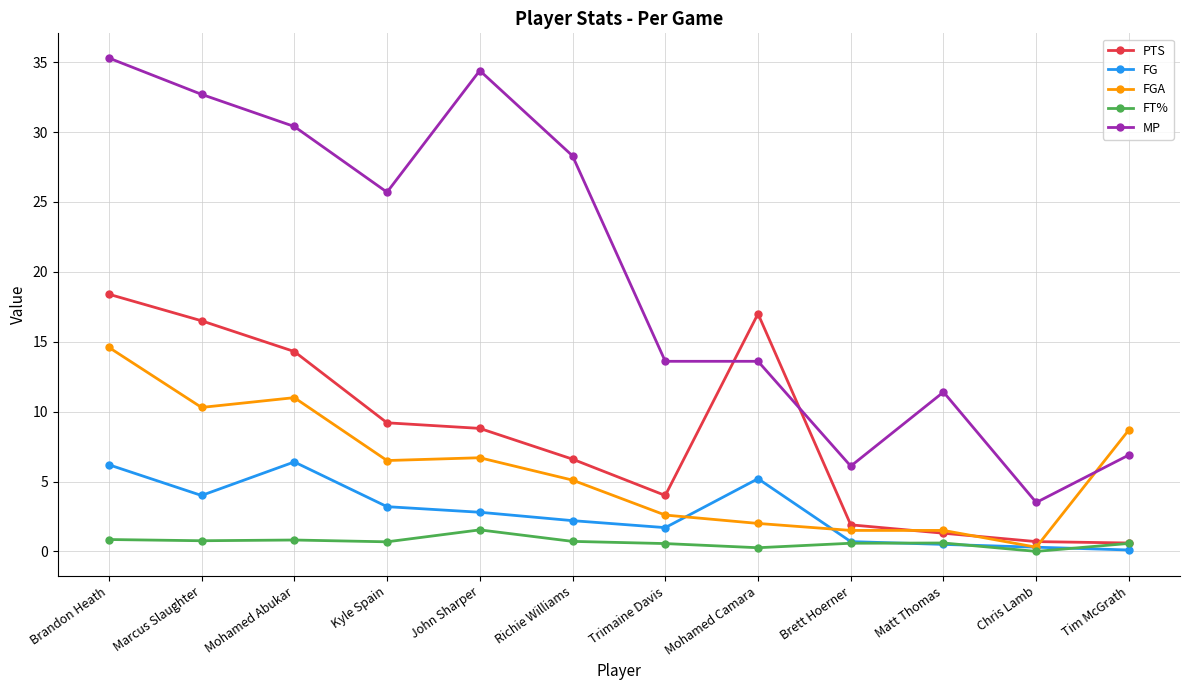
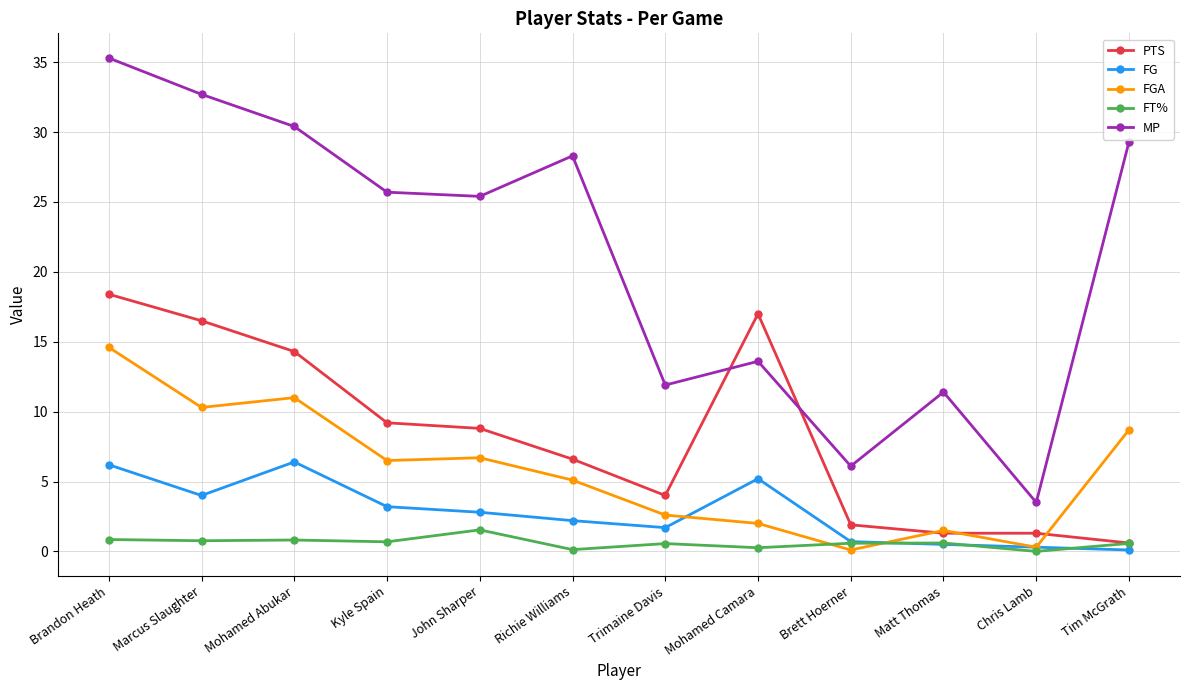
  {
    "PTS": {
      "Brandon Heath": 18.4,
      "Marcus Slaughter": 16.5,
      "Mohamed Abukar": 14.3,
      "Kyle Spain": 9.2,
      "John Sharper": 8.8,
      "Richie Williams": 6.6,
      "Trimaine Davis": 4.0,
      "Mohamed Camara": 17.0,
      "Brett Hoerner": 1.9,
      "Matt Thomas": 1.3,
-     "Chris Lamb": 0.7
+     "Chris Lamb": 1.3
    },
    "FG": {
      "Brandon Heath": 6.2,
      "Marcus Slaughter": 4.0,
      "Mohamed Abukar": 6.4,
      "Kyle Spain": 3.2,
      "John Sharper": 2.8,
      "Richie Williams": 2.2,
      "Trimaine Davis": 1.7,
      "Mohamed Camara": 5.2,
      "Tim McGrath": 0.1
    },
    "FGA": {
      "Brandon Heath": 14.6,
      "Marcus Slaughter": 10.3,
      "Mohamed Abukar": 11.0,
      "Kyle Spain": 6.5,
      "John Sharper": 6.7,
      "Richie Williams": 5.1,
      "Trimaine Davis": 2.6,
      "Mohamed Camara": 2.0,
-     "Brett Hoerner": 1.5,
+     "Brett Hoerner": 0.1,
      "Matt Thomas": 1.5,
      "Tim McGrath": 8.7
    },
    "FT%": {
      "Brandon Heath": 0.8,
      "Marcus Slaughter": 0.8,
      "Mohamed Abukar": 0.8,
      "Kyle Spain": 0.7,
      "John Sharper": 1.5,
-     "Richie Williams": 0.7,
+     "Richie Williams": 0.1,
      "Trimaine Davis": 0.6,
      "Mohamed Camara": 0.3,
      "Chris Lamb": 0.0
    },
    "MP": {
      "Brandon Heath": 35.3,
      "Marcus Slaughter": 32.7,
      "Mohamed Abukar": 30.4,
      "Kyle Spain": 25.7,
-     "John Sharper": 34.4,
+     "John Sharper": 25.4,
      "Richie Williams": 28.3,
-     "Trimaine Davis": 13.6,
+     "Trimaine Davis": 11.9,
      "Mohamed Camara": 13.6,
      "Brett Hoerner": 6.1,
      "Matt Thomas": 11.4,
      "Chris Lamb": 3.5,
-     "Tim McGrath": 6.9
+     "Tim McGrath": 29.3
    }
  }
